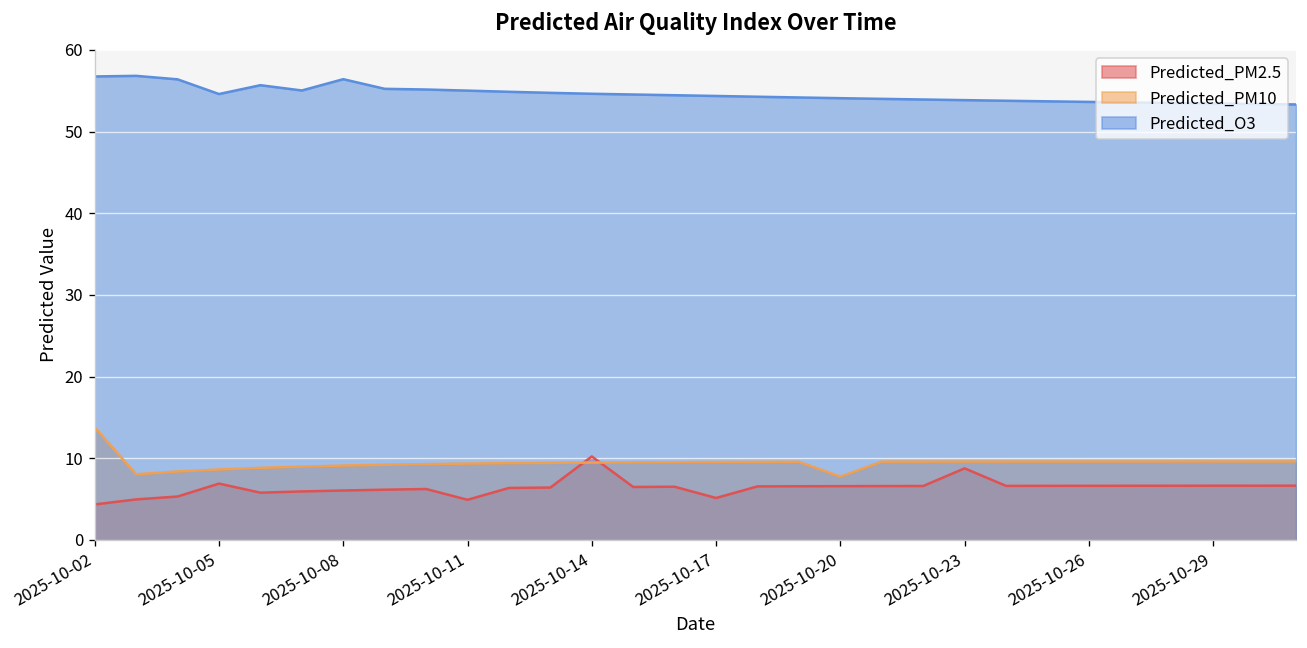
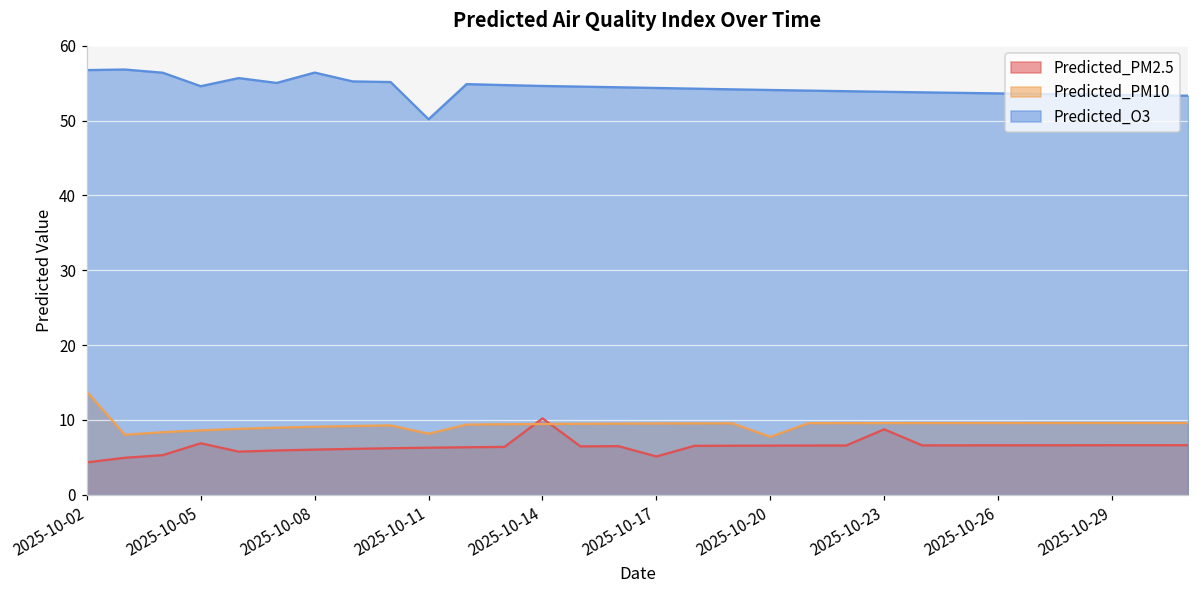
  {
    "Predicted_PM2.5": {
      "2025-10-02": 4,
      "2025-10-05": 7,
      "2025-10-08": 6,
-     "2025-10-11": 5,
+     "2025-10-11": 6,
      "2025-10-14": 10,
      "2025-10-17": 5,
      "2025-10-20": 7,
      "2025-10-23": 9,
      "2025-10-26": 7,
      "2025-10-29": 7
    },
    "Predicted_PM10": {
      "2025-10-02": 14,
      "2025-10-05": 9,
      "2025-10-08": 9,
-     "2025-10-11": 9,
+     "2025-10-11": 8,
      "2025-10-14": 9,
      "2025-10-17": 10,
      "2025-10-20": 8,
      "2025-10-23": 10,
      "2025-10-26": 10,
      "2025-10-29": 10
    },
    "Predicted_O3": {
      "2025-10-02": 57,
      "2025-10-05": 55,
      "2025-10-08": 56,
-     "2025-10-11": 55,
+     "2025-10-11": 50,
      "2025-10-14": 55,
      "2025-10-17": 54,
      "2025-10-20": 54,
      "2025-10-23": 54,
      "2025-10-26": 54
    }
  }
